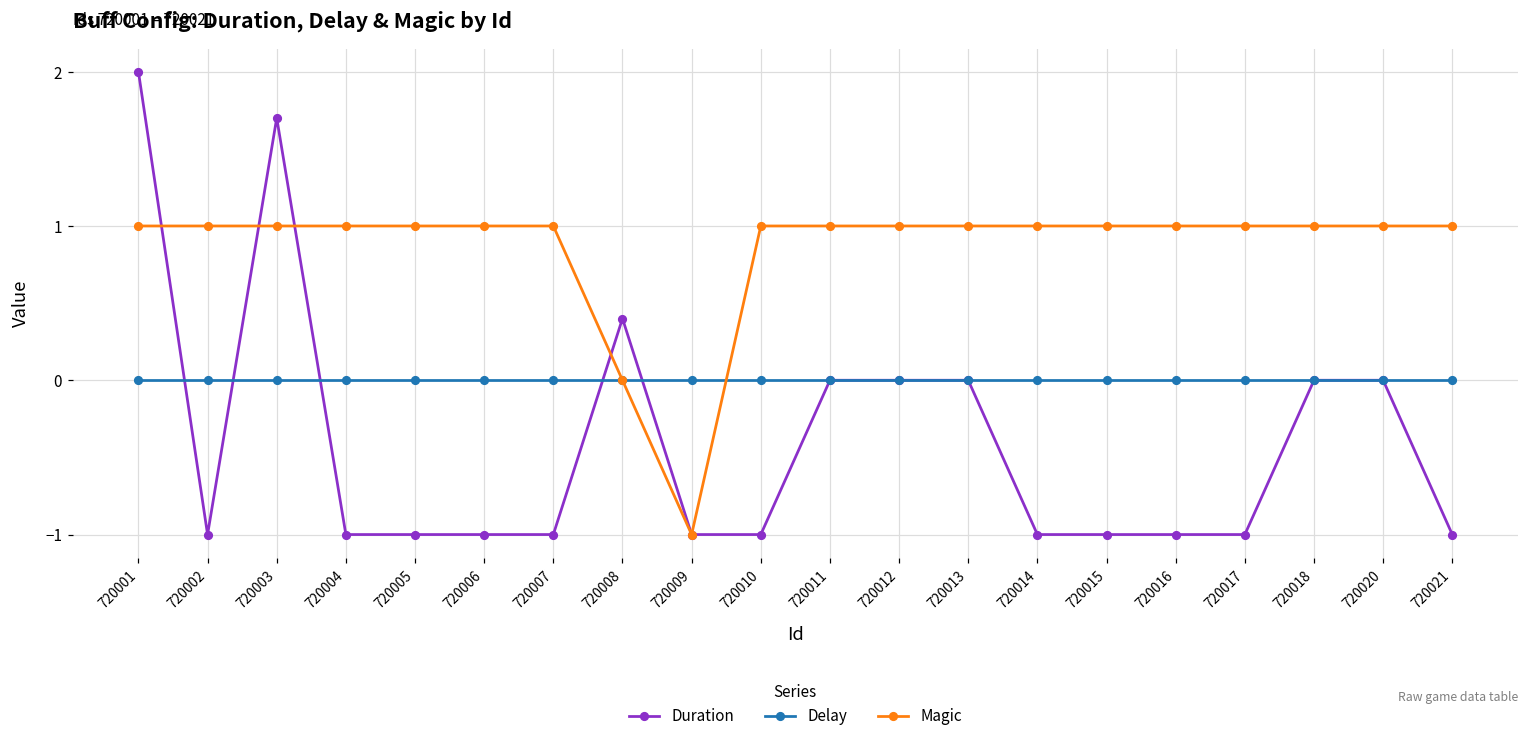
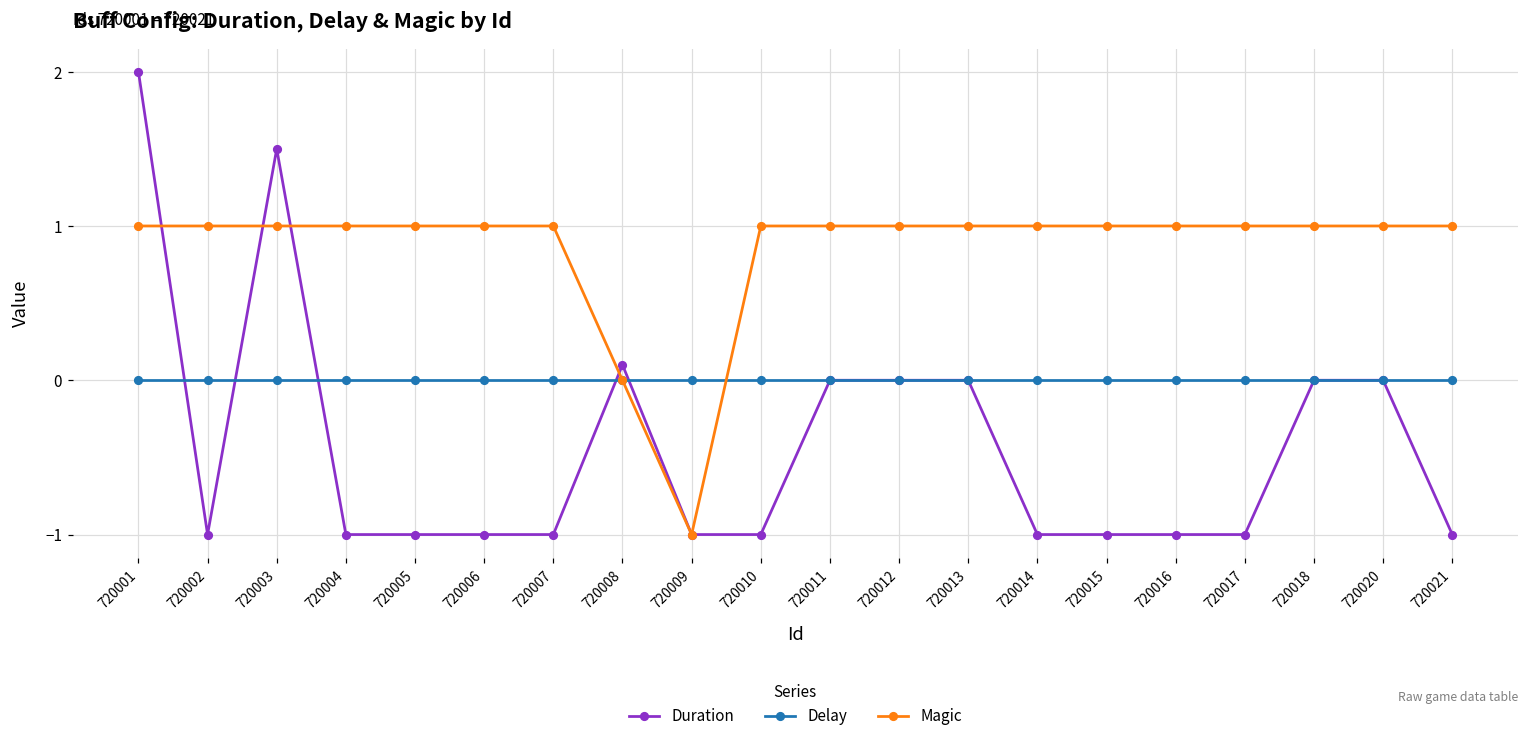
  {
    "Duration": {
      "720001": 2.0,
      "720002": -1.0,
-     "720003": 1.7,
+     "720003": 1.5,
      "720004": -1.0,
      "720005": -1.0,
      "720006": -1.0,
      "720007": -1.0,
-     "720008": 0.4,
+     "720008": 0.1,
      "720010": -1.0,
      "720014": -1.0,
      "720015": -1.0,
      "720016": -1.0,
      "720017": -1.0,
      "720021": -1.0
    },
    "Delay": {
      "720001": 0.0,
      "720002": 0.0,
      "720003": 0.0,
      "720004": 0.0,
      "720005": 0.0,
      "720006": 0.0,
      "720007": 0.0,
      "720009": 0.0,
      "720010": 0.0,
      "720014": 0.0,
      "720015": 0.0,
      "720016": 0.0,
      "720017": 0.0,
      "720021": 0.0
    },
    "Magic": {
      "720001": 1.0,
      "720002": 1.0,
      "720003": 1.0,
      "720004": 1.0,
      "720005": 1.0,
      "720006": 1.0,
      "720007": 1.0,
      "720010": 1.0,
      "720011": 1.0,
      "720012": 1.0,
      "720013": 1.0,
      "720014": 1.0,
      "720015": 1.0,
      "720016": 1.0,
      "720017": 1.0,
      "720018": 1.0,
      "720020": 1.0,
      "720021": 1.0
    }
  }
